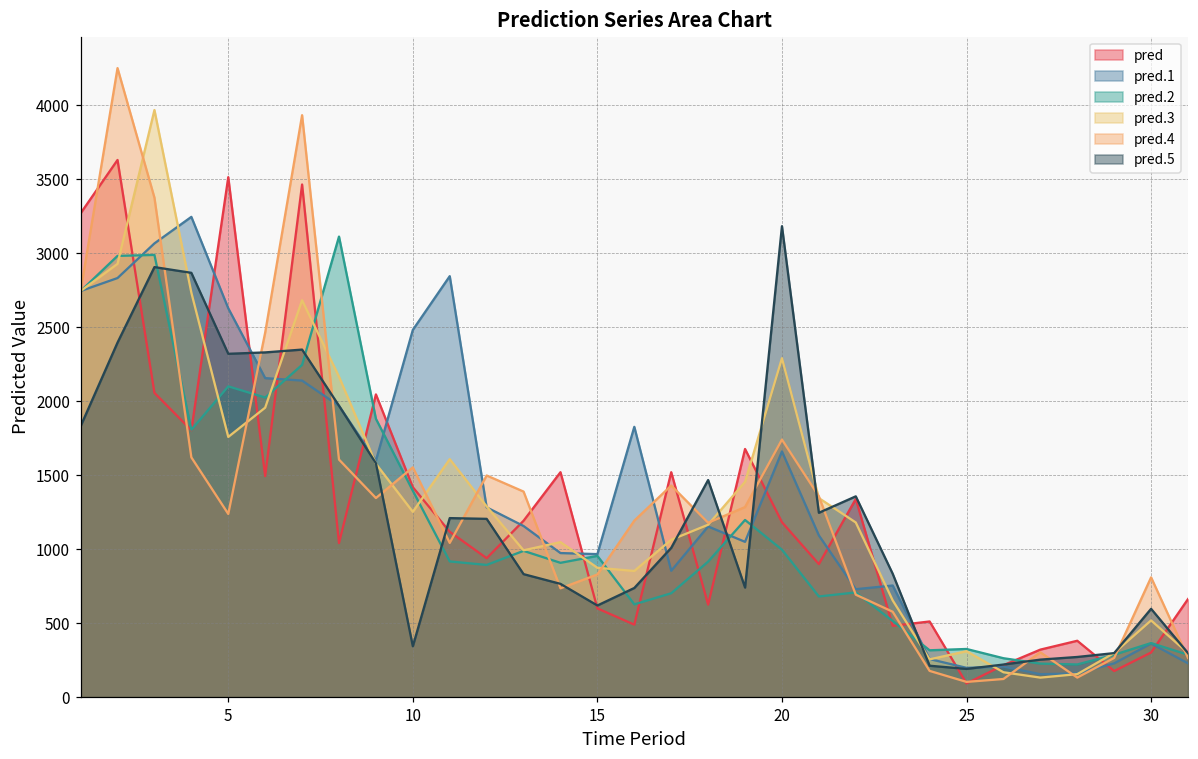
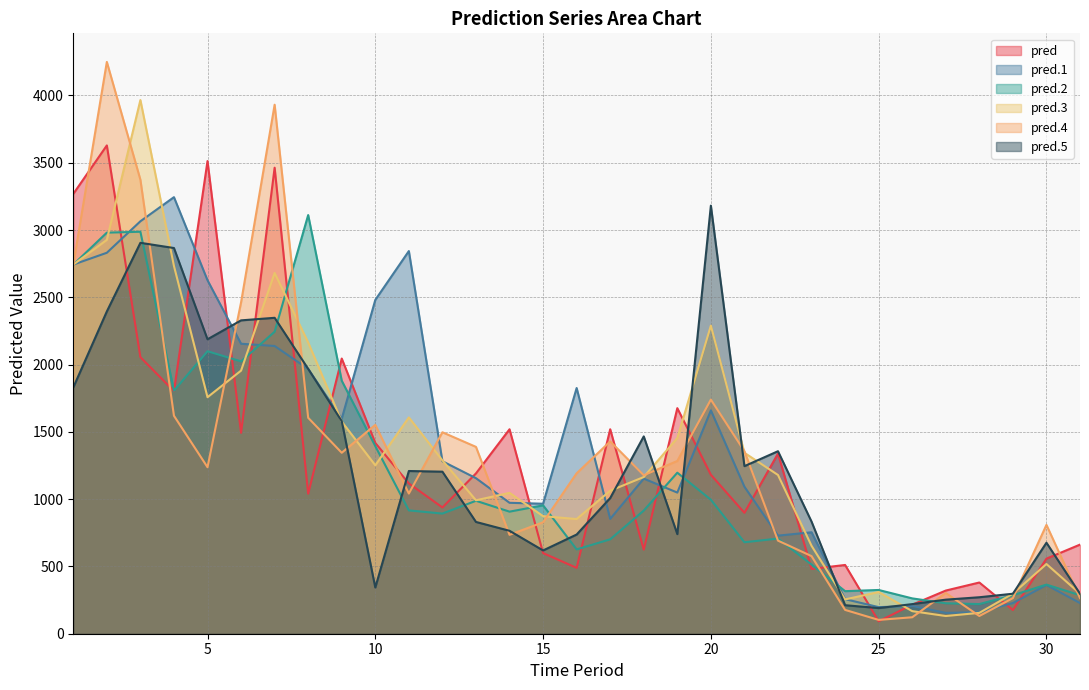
  {
    "pred": {
      "5": 3510,
      "10": 1420,
      "15": 600,
      "20": 1180,
-     "30": 300
+     "30": 560
    },
    "pred.5": {
-     "5": 2320,
+     "5": 2190,
      "10": 340,
      "15": 620,
      "20": 3180,
-     "30": 600
+     "30": 680
    }
  }
